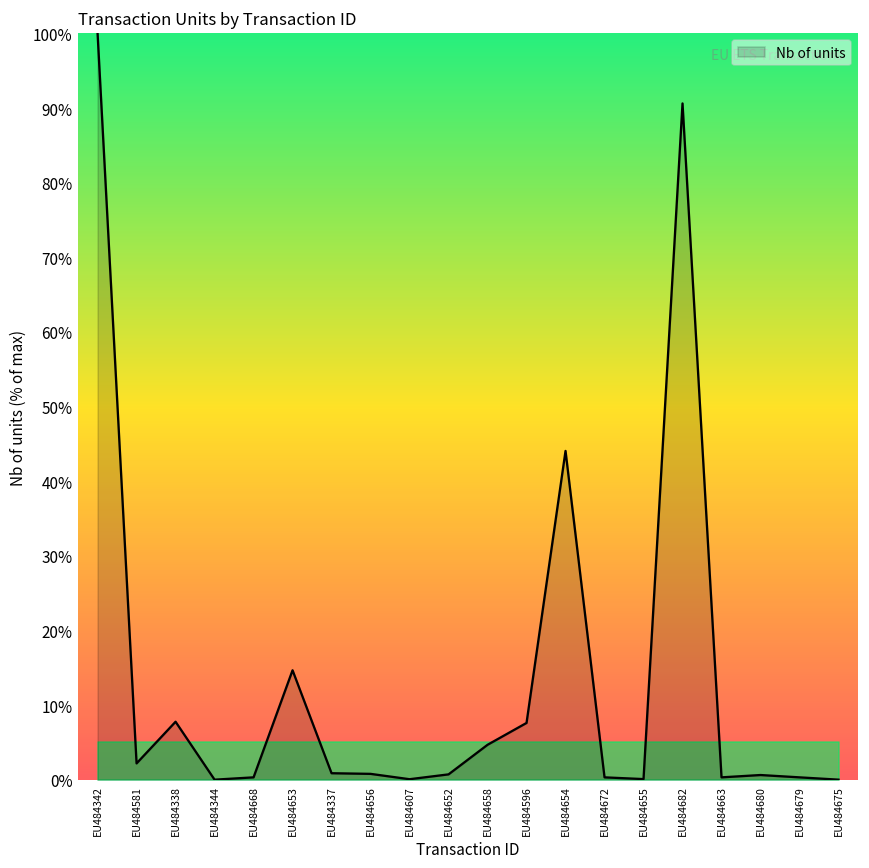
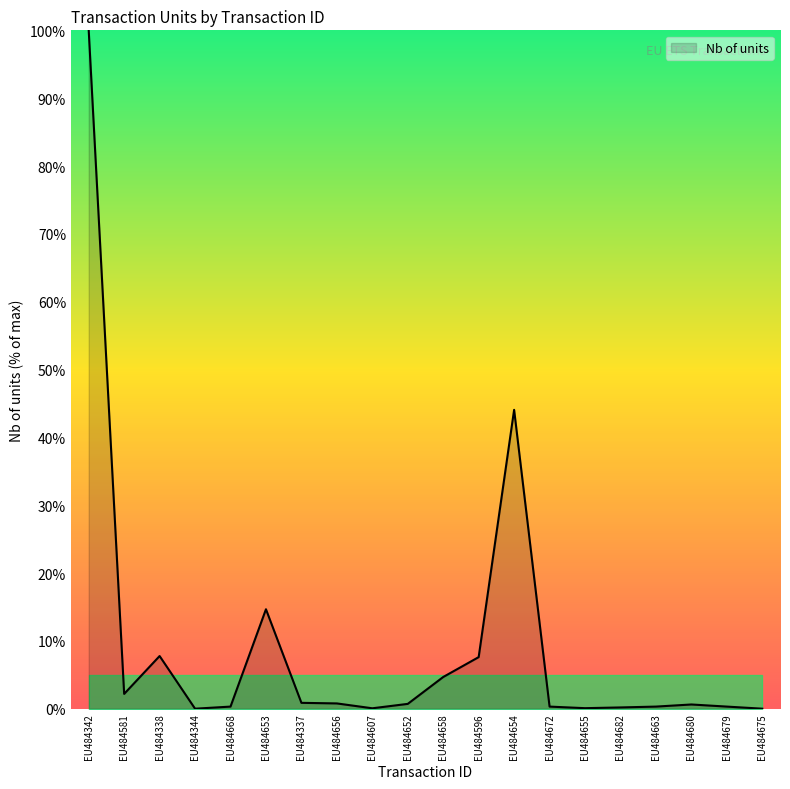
  {
    "Nb of units": {
      "EU484342": "100%",
      "EU484581": "2%",
      "EU484338": "8%",
      "EU484344": "0%",
      "EU484668": "0%",
      "EU484653": "15%",
      "EU484337": "1%",
      "EU484656": "1%",
      "EU484607": "0%",
      "EU484652": "1%",
      "EU484596": "8%",
      "EU484654": "44%",
      "EU484672": "0%",
      "EU484655": "0%",
-     "EU484682": "91%",
+     "EU484682": "0%",
      "EU484663": "0%",
      "EU484680": "1%",
      "EU484679": "0%",
      "EU484675": "0%"
    }
  }
